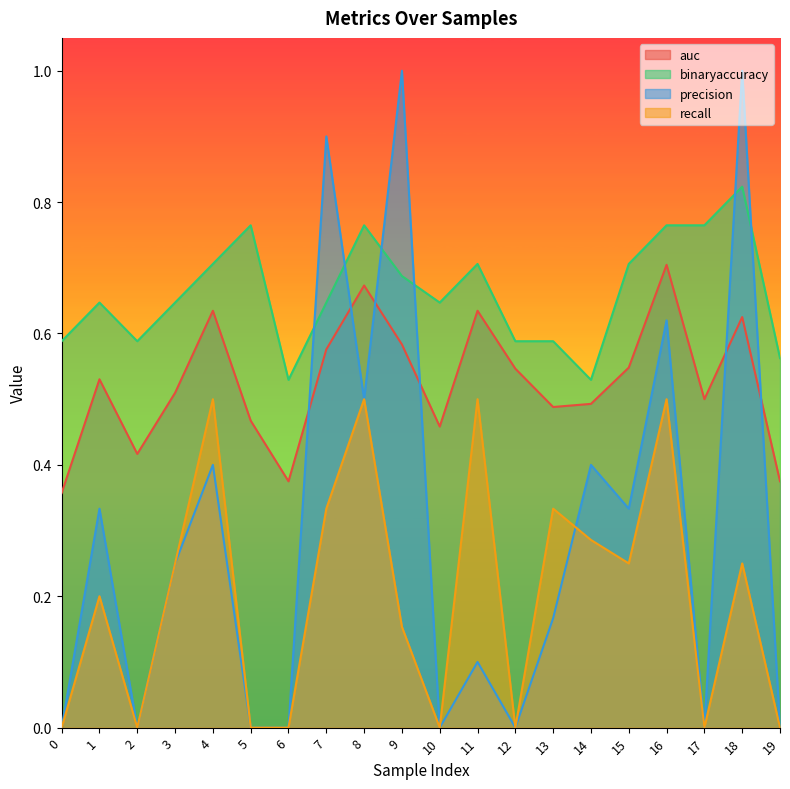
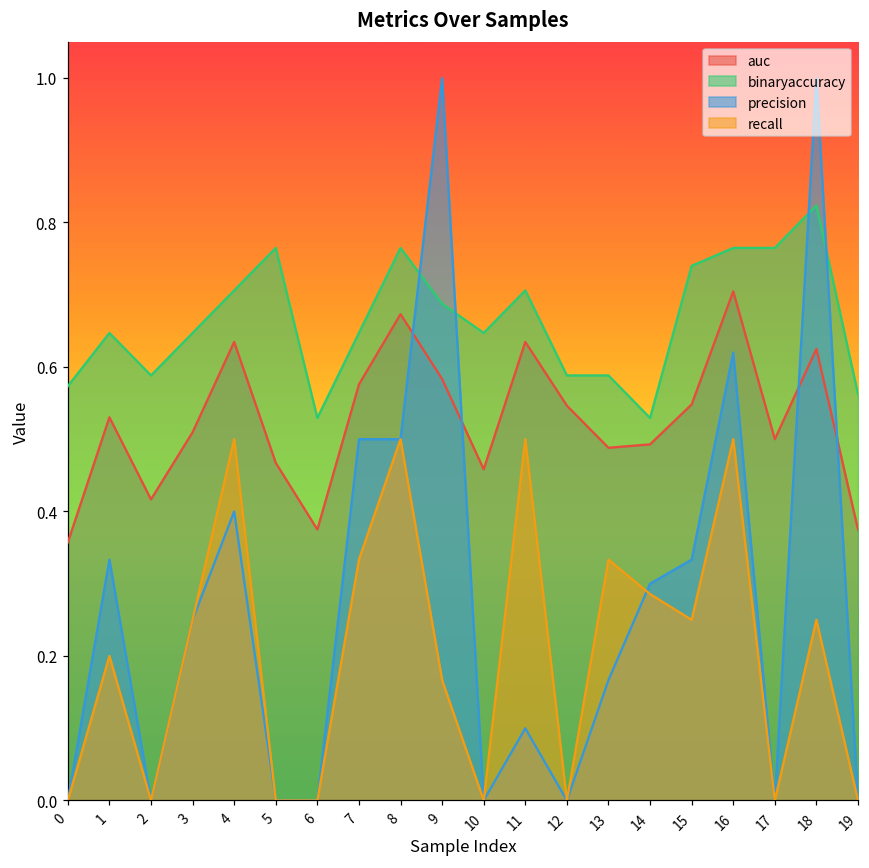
  {
    "auc": {
      "0": 0.36,
      "1": 0.53,
      "2": 0.42,
      "3": 0.51,
      "4": 0.63,
      "5": 0.47,
      "6": 0.38,
      "7": 0.58,
      "8": 0.67,
      "9": 0.58,
      "10": 0.46,
      "11": 0.63,
      "12": 0.55,
      "13": 0.49,
      "14": 0.49,
      "15": 0.55,
      "16": 0.70,
      "17": 0.50,
      "18": 0.63,
      "19": 0.38
    },
    "binaryaccuracy": {
-     "0": 0.59,
+     "0": 0.57,
      "1": 0.65,
      "2": 0.59,
      "3": 0.65,
      "4": 0.71,
      "5": 0.76,
      "6": 0.53,
      "7": 0.65,
      "8": 0.76,
      "9": 0.69,
      "10": 0.65,
      "11": 0.71,
      "12": 0.59,
      "13": 0.59,
      "14": 0.53,
-     "15": 0.71,
+     "15": 0.74,
      "16": 0.76,
      "17": 0.76,
      "18": 0.82,
      "19": 0.56
    },
    "precision": {
      "1": 0.33,
      "4": 0.4,
-     "7": 0.9,
+     "7": 0.5,
      "9": 1.0,
      "11": 0.1,
      "13": 0.17,
-     "14": 0.4,
+     "14": 0.3,
      "15": 0.33,
      "16": 0.62
    },
    "recall": {
      "1": 0.20,
      "4": 0.50,
      "7": 0.33,
-     "9": 0.15,
+     "9": 0.17,
      "11": 0.50,
      "13": 0.33,
      "14": 0.29,
      "15": 0.25,
      "16": 0.50,
      "18": 0.25
    }
  }
